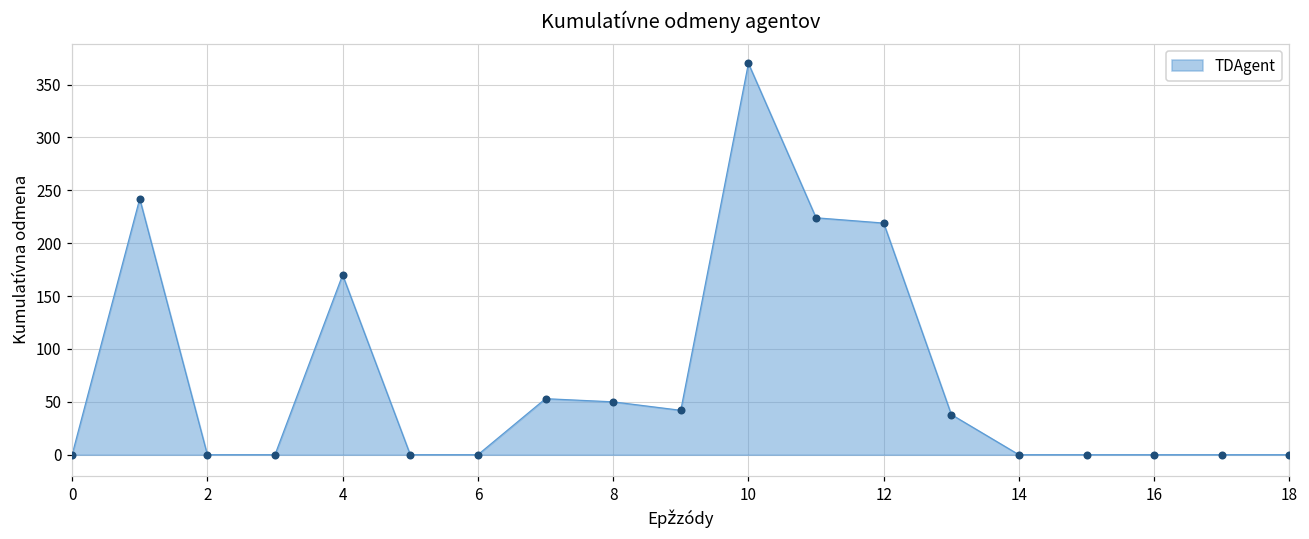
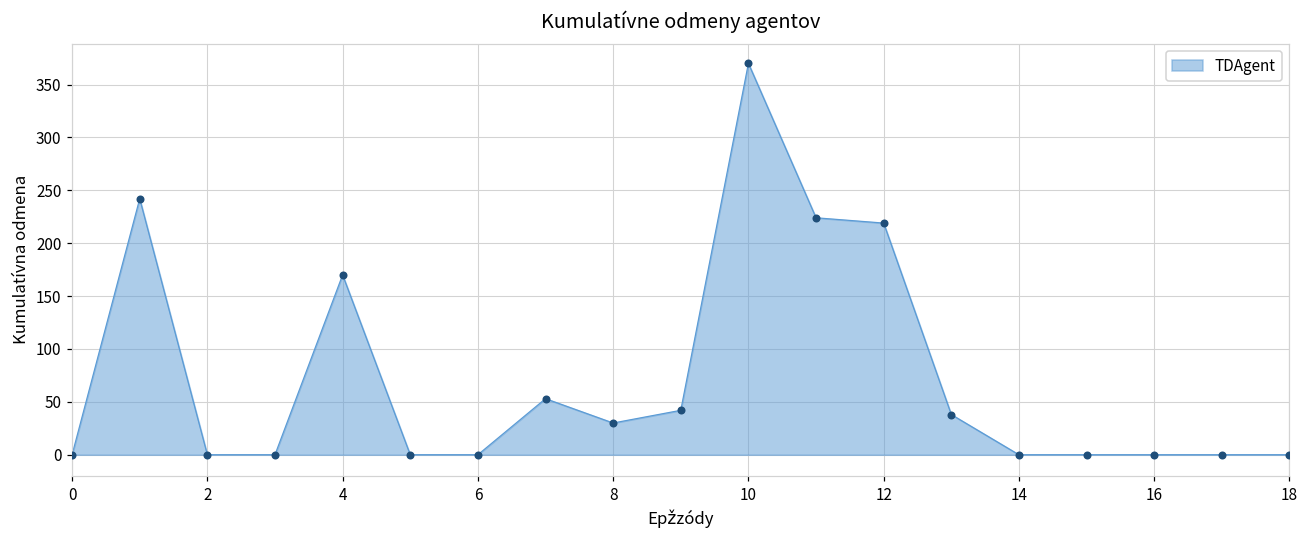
  {
    "0": 0,
    "2": 0,
    "4": 170,
    "6": 0,
-   "8": 50,
+   "8": 30,
    "10": 370,
    "12": 220,
    "14": 0,
    "16": 0,
    "18": 0
  }
